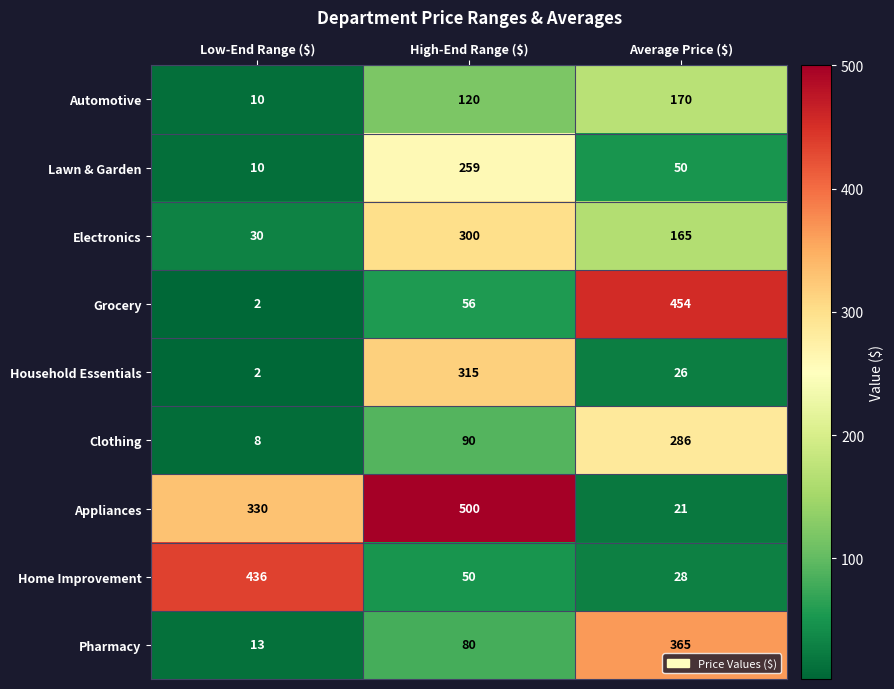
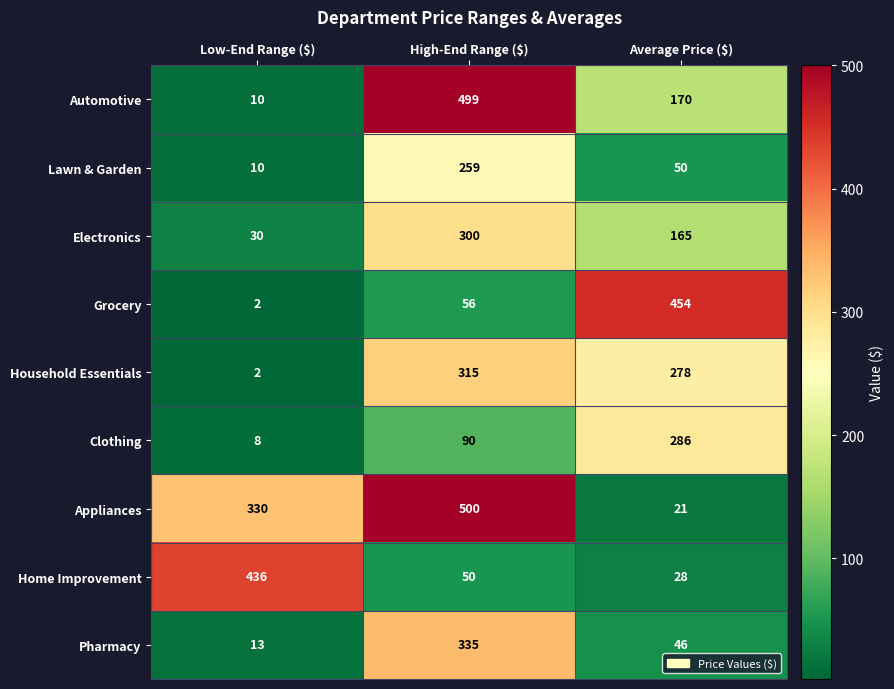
  {
    "Automotive": {
      "Low-End Range ($)": 10,
-     "High-End Range ($)": 120,
+     "High-End Range ($)": 499,
      "Average Price ($)": 170
    },
    "Lawn & Garden": {
      "Low-End Range ($)": 10,
      "High-End Range ($)": 259,
      "Average Price ($)": 50
    },
    "Electronics": {
      "Low-End Range ($)": 30,
      "High-End Range ($)": 300,
      "Average Price ($)": 165
    },
    "Grocery": {
      "Low-End Range ($)": 2,
      "High-End Range ($)": 56,
      "Average Price ($)": 454
    },
    "Household Essentials": {
      "Low-End Range ($)": 2,
      "High-End Range ($)": 315,
-     "Average Price ($)": 26
+     "Average Price ($)": 278
    },
    "Clothing": {
      "Low-End Range ($)": 8,
      "High-End Range ($)": 90,
      "Average Price ($)": 286
    },
    "Appliances": {
      "Low-End Range ($)": 330,
      "High-End Range ($)": 500,
      "Average Price ($)": 21
    },
    "Home Improvement": {
      "Low-End Range ($)": 436,
      "High-End Range ($)": 50,
      "Average Price ($)": 28
    },
    "Pharmacy": {
      "Low-End Range ($)": 13,
-     "High-End Range ($)": 80,
-     "Average Price ($)": 365
+     "High-End Range ($)": 335,
+     "Average Price ($)": 46
    }
  }
